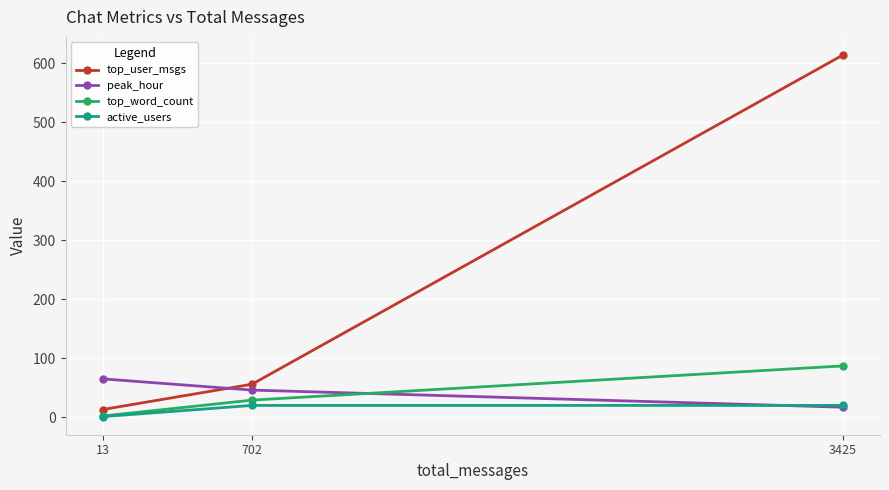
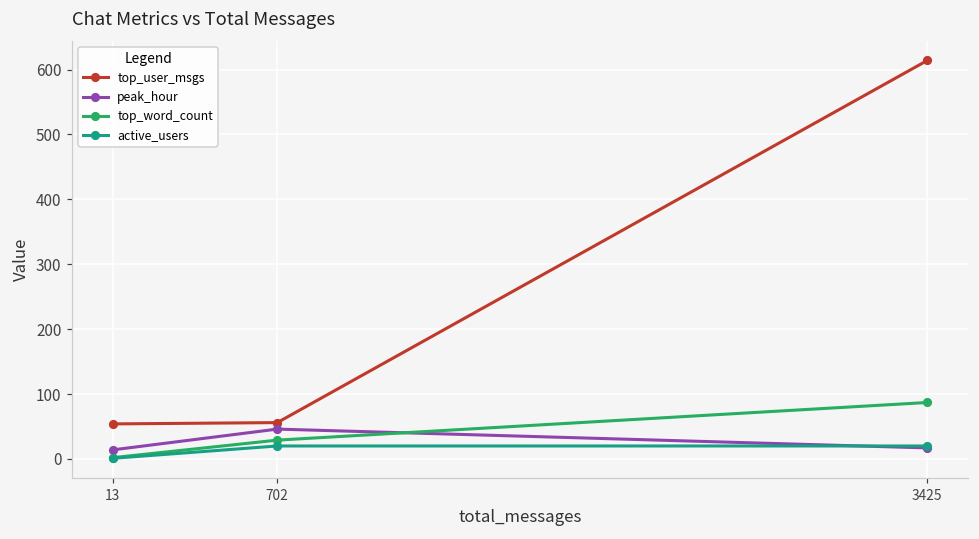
  {
    "top_user_msgs": {
-     "13": 10,
+     "13": 50,
      "702": 60,
      "3425": 610
    },
    "peak_hour": {
-     "13": 70,
+     "13": 10,
      "702": 50
    }
  }
